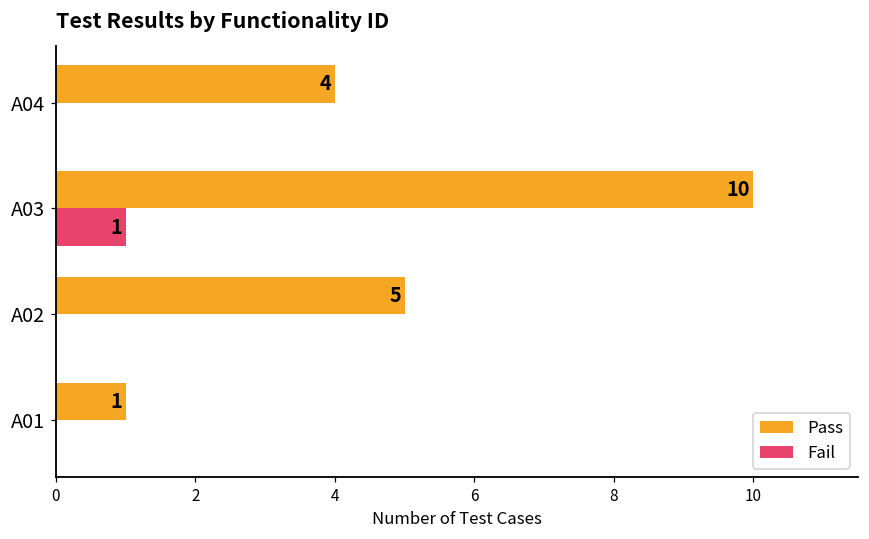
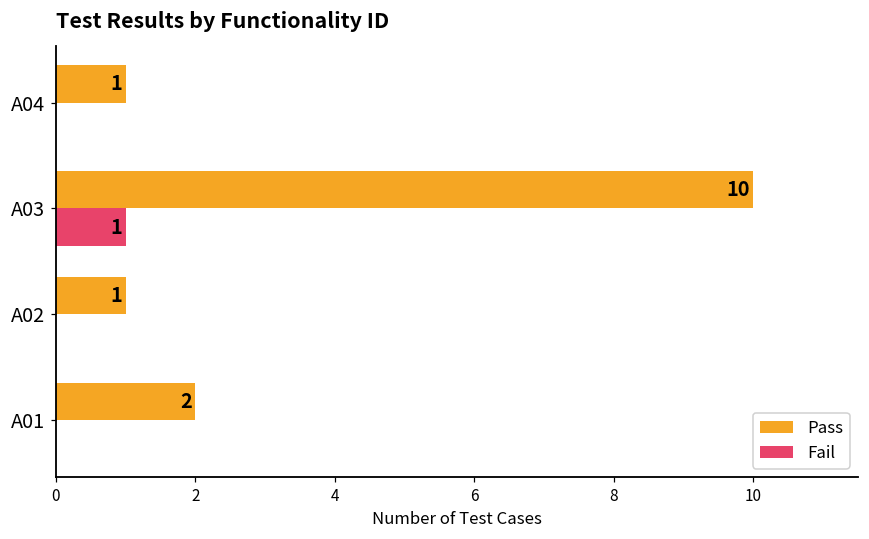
  {
    "Pass": {
-     "A04": 4,
+     "A04": 1,
      "A03": 10,
-     "A02": 5,
-     "A01": 1
+     "A02": 1,
+     "A01": 2
    },
    "Fail": {
      "A03": 1
    }
  }
